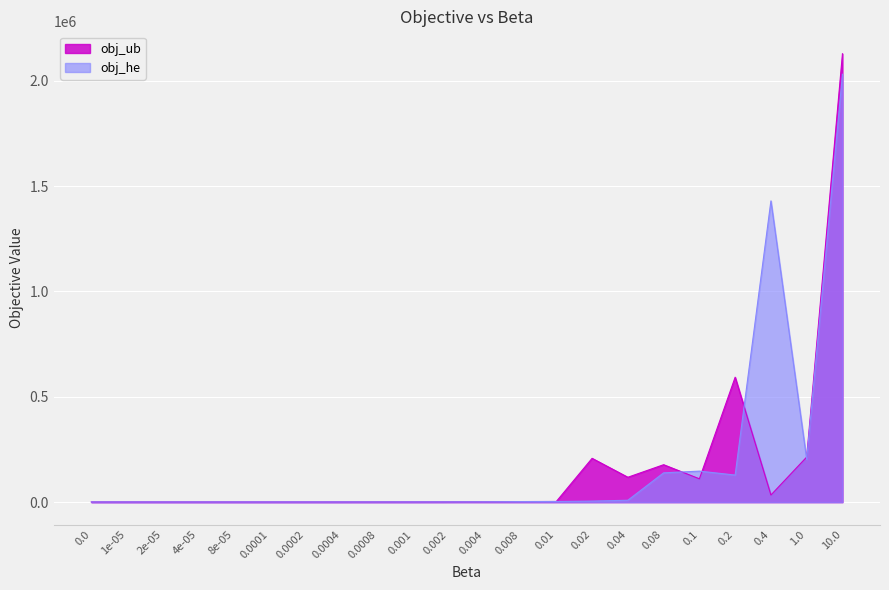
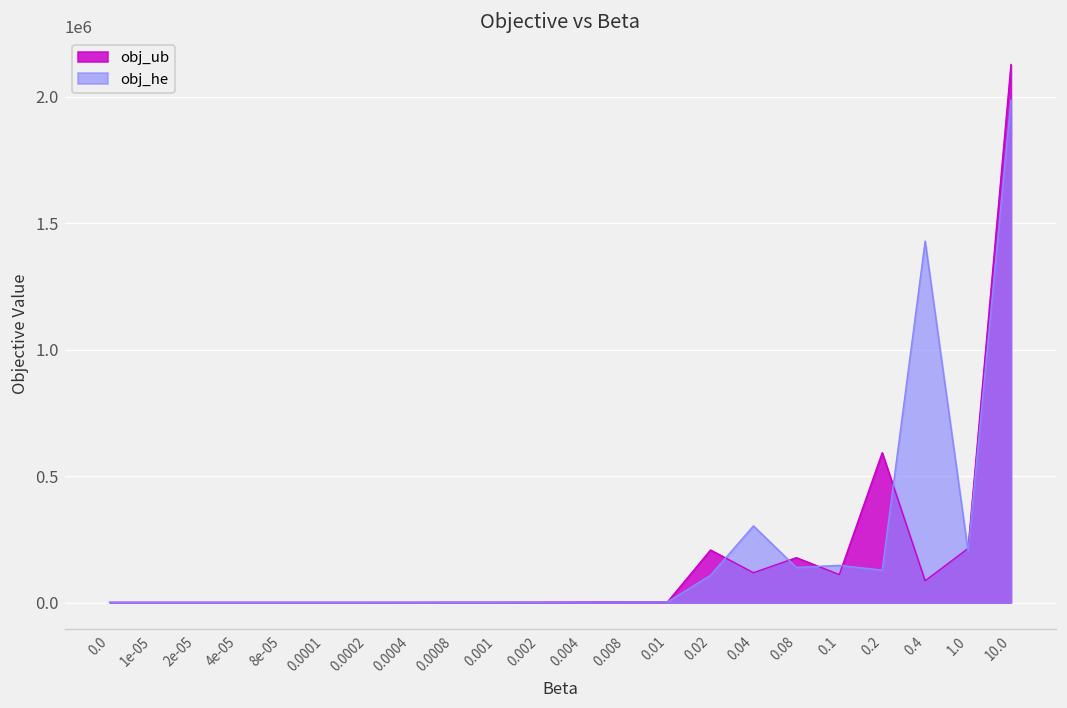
  {
    "obj_ub": {
      "0.02": 210000,
      "0.04": 120000,
      "0.08": 180000,
      "0.1": 110000,
      "0.2": 590000,
-     "0.4": 30000,
+     "0.4": 90000,
      "10.0": 2130000
    },
    "obj_he": {
-     "0.02": 0,
-     "0.04": 10000,
+     "0.02": 110000,
+     "0.04": 300000,
      "0.08": 140000,
      "0.1": 150000,
      "0.2": 130000,
      "0.4": 1430000,
-     "10.0": 2030000
+     "10.0": 1990000
    }
  }
